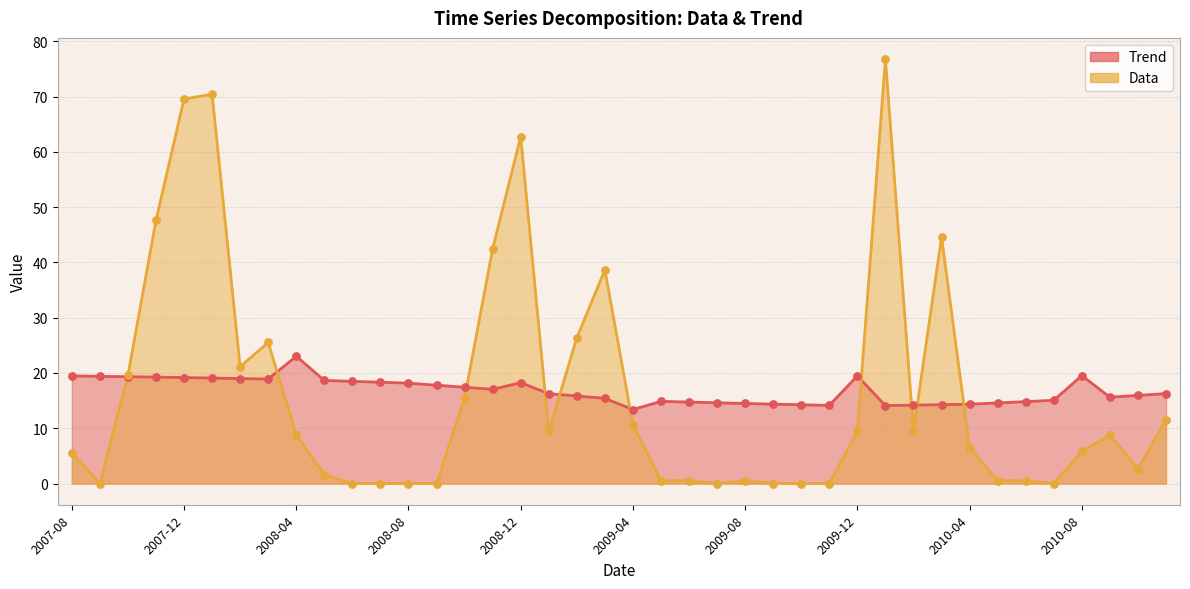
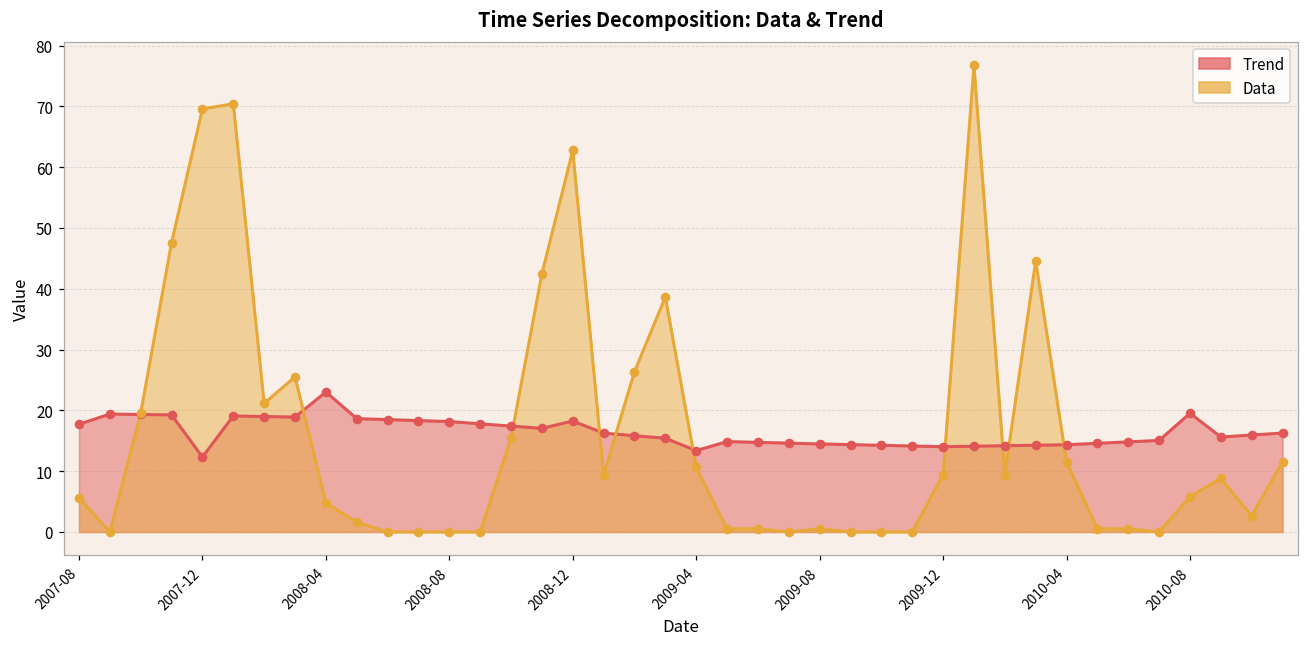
  {
    "Trend": {
-     "2007-08": 19,
-     "2007-12": 19,
+     "2007-08": 18,
+     "2007-12": 12,
      "2008-04": 23,
      "2008-08": 18,
      "2008-12": 18,
      "2009-04": 13,
      "2009-08": 14,
-     "2009-12": 19,
+     "2009-12": 14,
      "2010-04": 14,
      "2010-08": 20
    },
    "Data": {
      "2007-08": 6,
      "2007-12": 70,
-     "2008-04": 9,
+     "2008-04": 5,
      "2008-08": 0,
      "2008-12": 63,
      "2009-04": 11,
      "2009-08": 1,
      "2009-12": 9,
-     "2010-04": 7,
+     "2010-04": 12,
      "2010-08": 6
    }
  }
